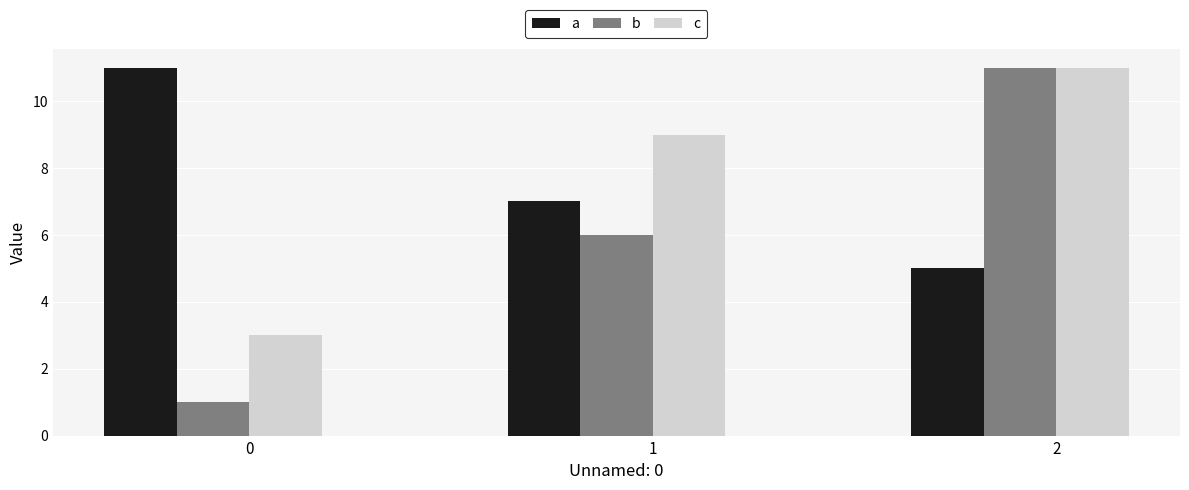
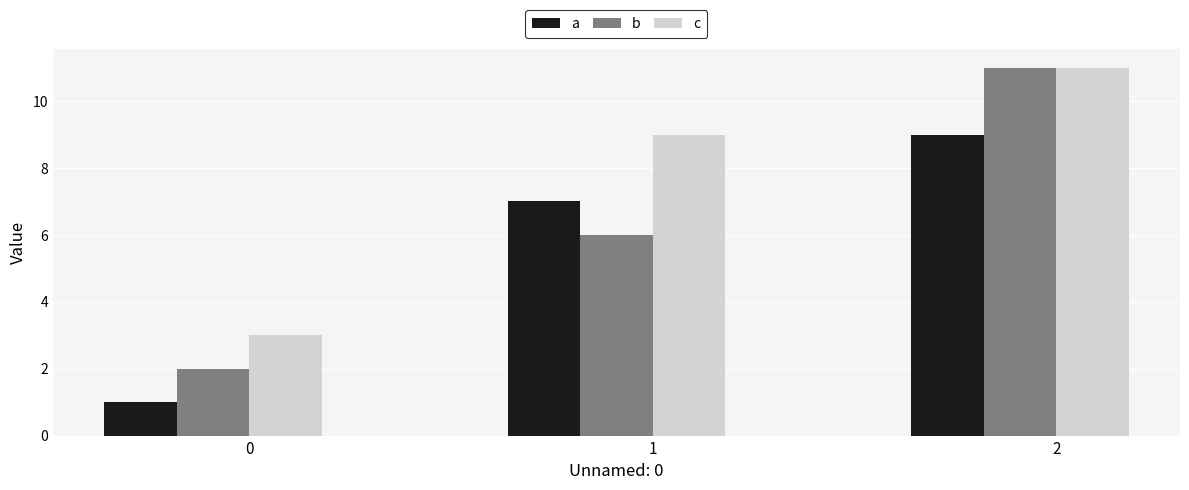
  {
    "a": {
-     "0": 11,
+     "0": 1,
      "1": 7,
-     "2": 5
+     "2": 9
    },
    "b": {
-     "0": 1,
+     "0": 2,
      "1": 6,
      "2": 11
    },
    "c": {
      "0": 3,
      "1": 9,
      "2": 11
    }
  }
